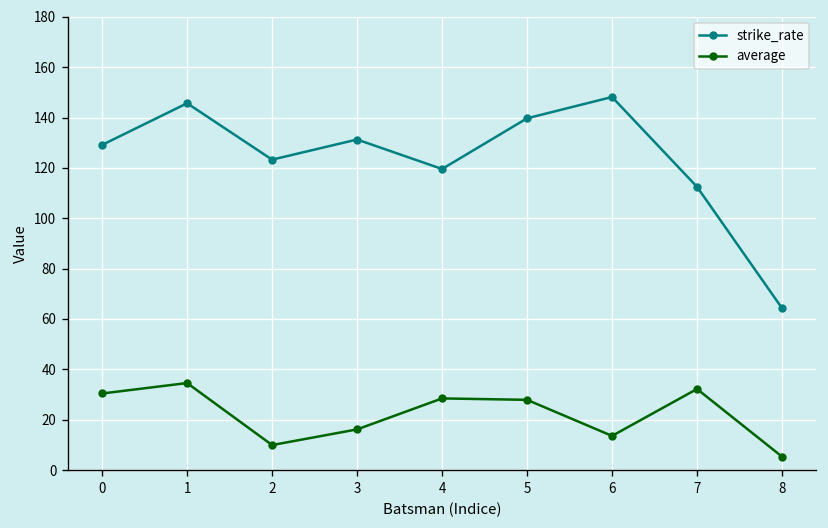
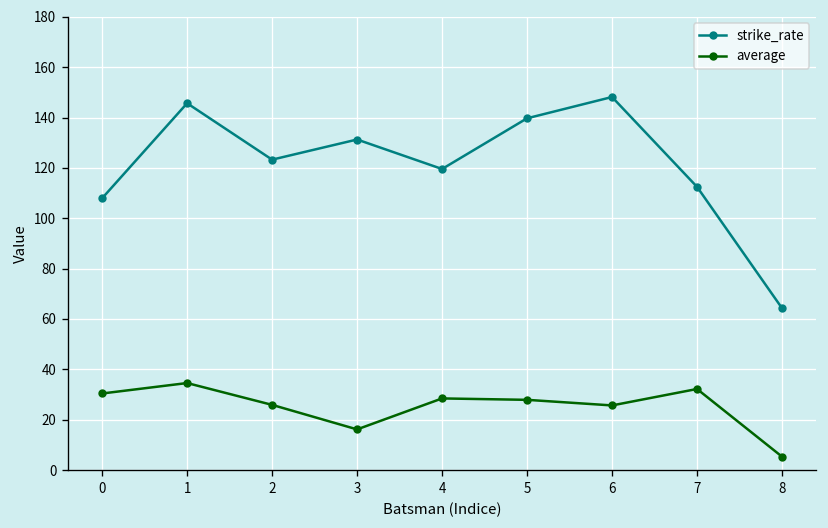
  {
    "strike_rate": {
-     "0": 129,
+     "0": 108,
      "1": 146,
      "2": 123,
      "3": 131,
      "4": 120,
      "5": 140,
      "6": 148,
      "7": 112,
      "8": 64
    },
    "average": {
      "0": 30,
      "1": 35,
-     "2": 10,
+     "2": 26,
      "3": 16,
      "4": 28,
      "5": 28,
-     "6": 14,
+     "6": 26,
      "7": 32,
      "8": 5
    }
  }
